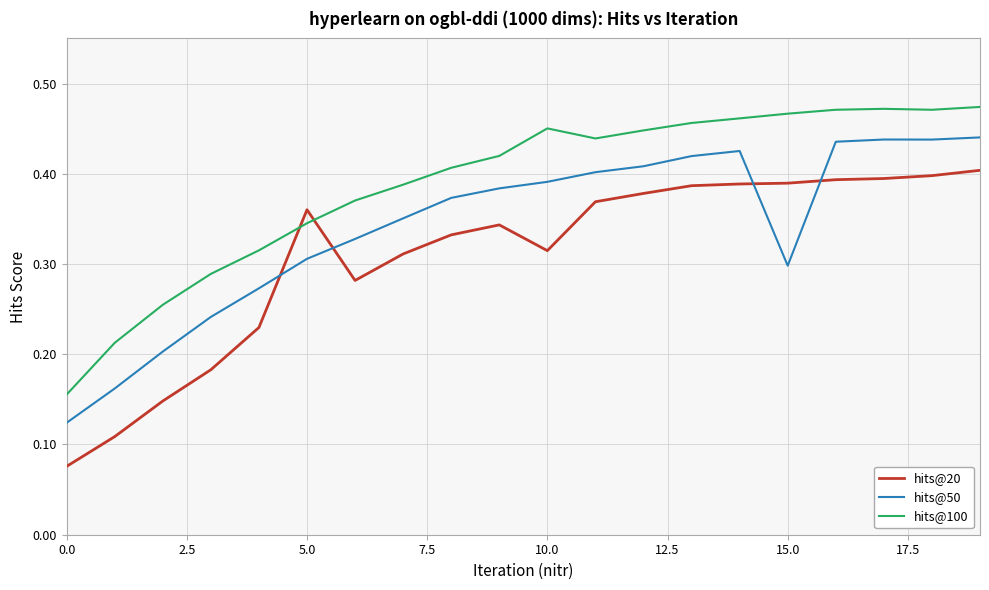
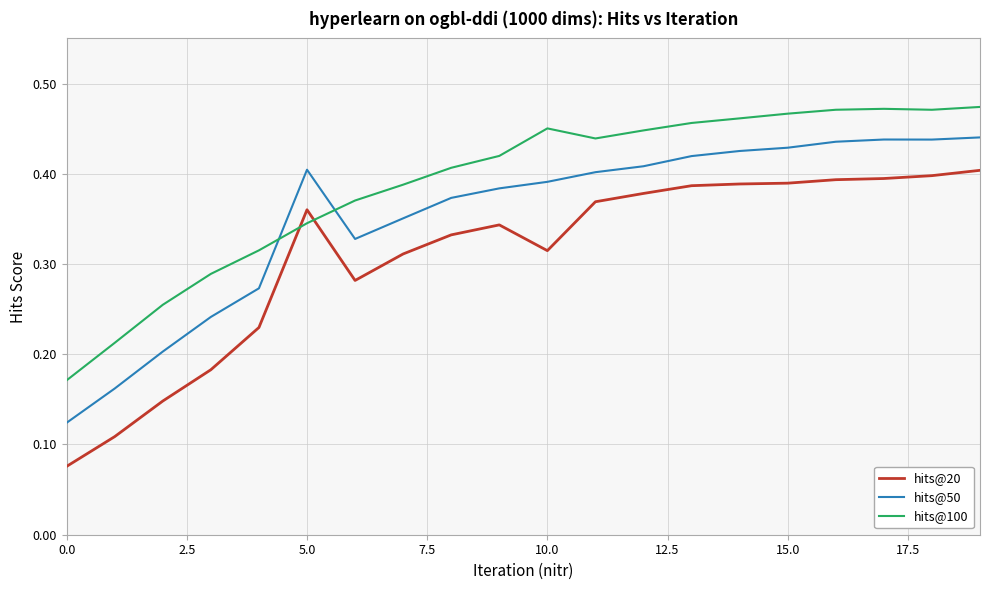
  {
    "hits@20": {
      "0.0": 0.08,
      "5.0": 0.36,
      "10.0": 0.31,
      "15.0": 0.39
    },
    "hits@50": {
      "0.0": 0.12,
-     "5.0": 0.31,
+     "5.0": 0.40,
      "10.0": 0.39,
-     "15.0": 0.30
+     "15.0": 0.43
    },
    "hits@100": {
-     "0.0": 0.16,
+     "0.0": 0.17,
      "5.0": 0.35,
      "10.0": 0.45,
      "15.0": 0.47
    }
  }
